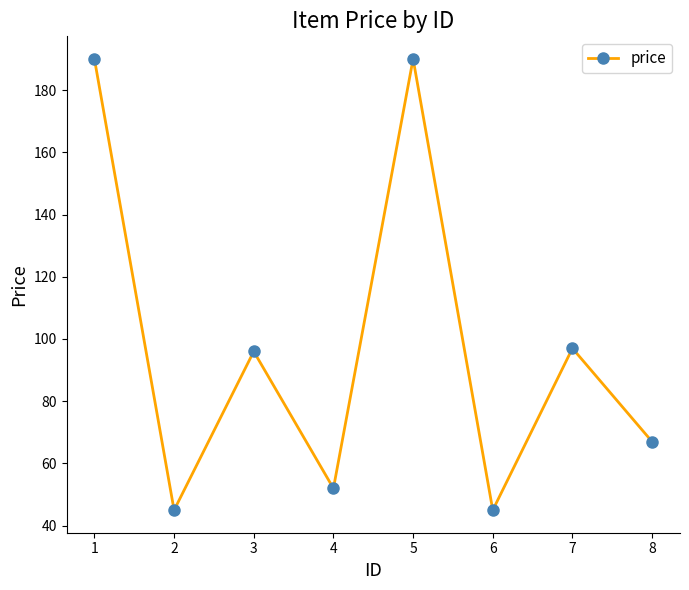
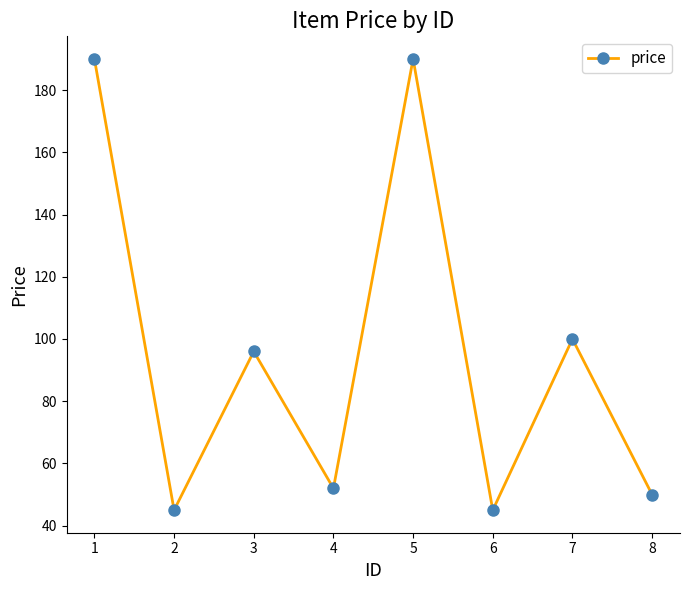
  {
    "1": 190,
    "2": 45,
    "3": 96,
    "4": 52,
    "5": 190,
    "6": 45,
-   "7": 97,
-   "8": 67
+   "7": 100,
+   "8": 50
  }
